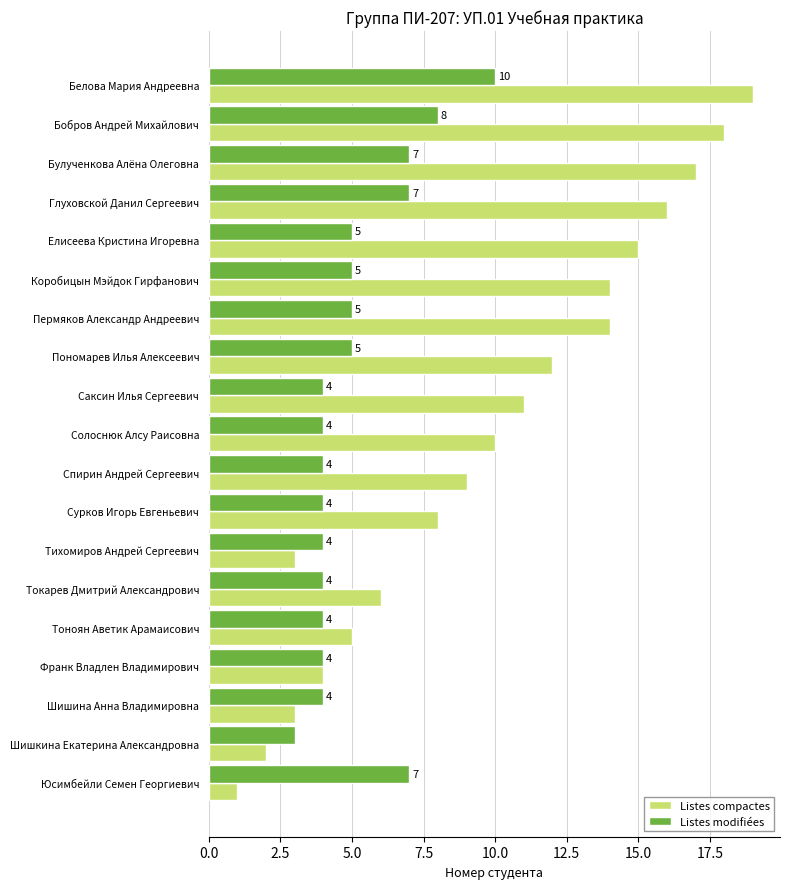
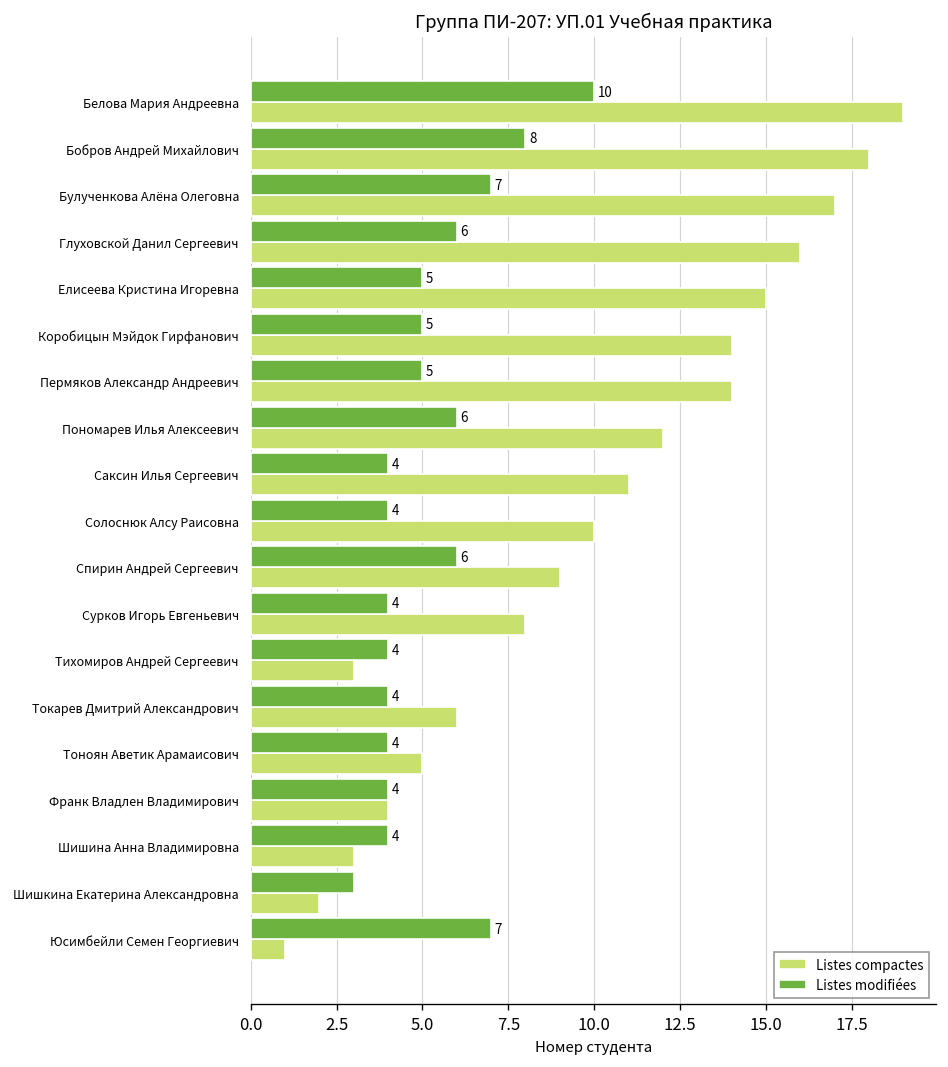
  {
    "Listes compactes": {
      "Белова Мария Андреевна": 19.0,
      "Бобров Андрей Михайлович": 18.0,
      "Булученкова Алёна Олеговна": 17.0,
      "Глуховской Данил Сергеевич": 16.0,
      "Елисеева Кристина Игоревна": 15.0,
      "Коробицын Мэйдок Гирфанович": 14.0,
      "Пермяков Александр Андреевич": 14.0,
      "Пономарев Илья Алексеевич": 12.0,
      "Саксин Илья Сергеевич": 11.0,
      "Солоснюк Алсу Раисовна": 10.0,
      "Спирин Андрей Сергеевич": 9.0,
      "Сурков Игорь Евгеньевич": 8.0,
      "Тихомиров Андрей Сергеевич": 3.0,
      "Токарев Дмитрий Александрович": 6.0,
      "Тоноян Аветик Арамаисович": 5.0,
      "Шишина Анна Владимировна": 3.0,
      "Шишкина Екатерина Александровна": 2.0,
      "Юсимбейли Семен Георгиевич": 1.0
    },
    "Listes modifiées": {
      "Белова Мария Андреевна": 10,
      "Бобров Андрей Михайлович": 8,
      "Булученкова Алёна Олеговна": 7,
-     "Глуховской Данил Сергеевич": 7,
+     "Глуховской Данил Сергеевич": 6,
      "Елисеева Кристина Игоревна": 5,
      "Коробицын Мэйдок Гирфанович": 5,
      "Пермяков Александр Андреевич": 5,
-     "Пономарев Илья Алексеевич": 5,
+     "Пономарев Илья Алексеевич": 6,
      "Саксин Илья Сергеевич": 4,
      "Солоснюк Алсу Раисовна": 4,
-     "Спирин Андрей Сергеевич": 4,
+     "Спирин Андрей Сергеевич": 6,
      "Сурков Игорь Евгеньевич": 4,
      "Тихомиров Андрей Сергеевич": 4,
      "Токарев Дмитрий Александрович": 4,
      "Тоноян Аветик Арамаисович": 4,
      "Франк Владлен Владимирович": 4,
      "Шишина Анна Владимировна": 4,
      "Юсимбейли Семен Георгиевич": 7
    }
  }
